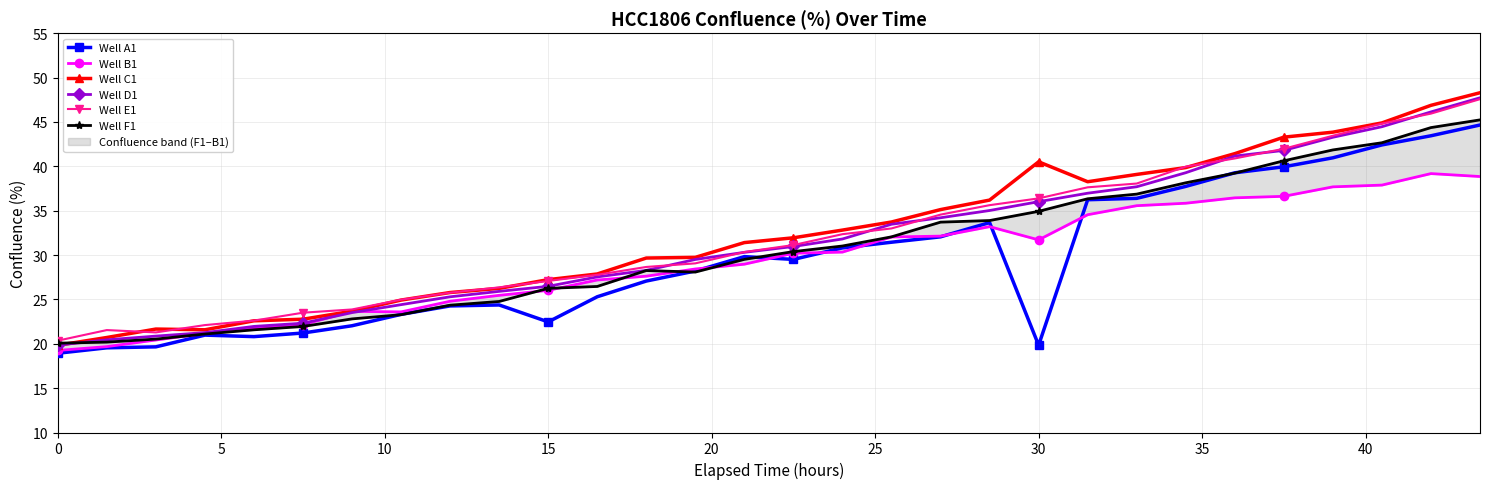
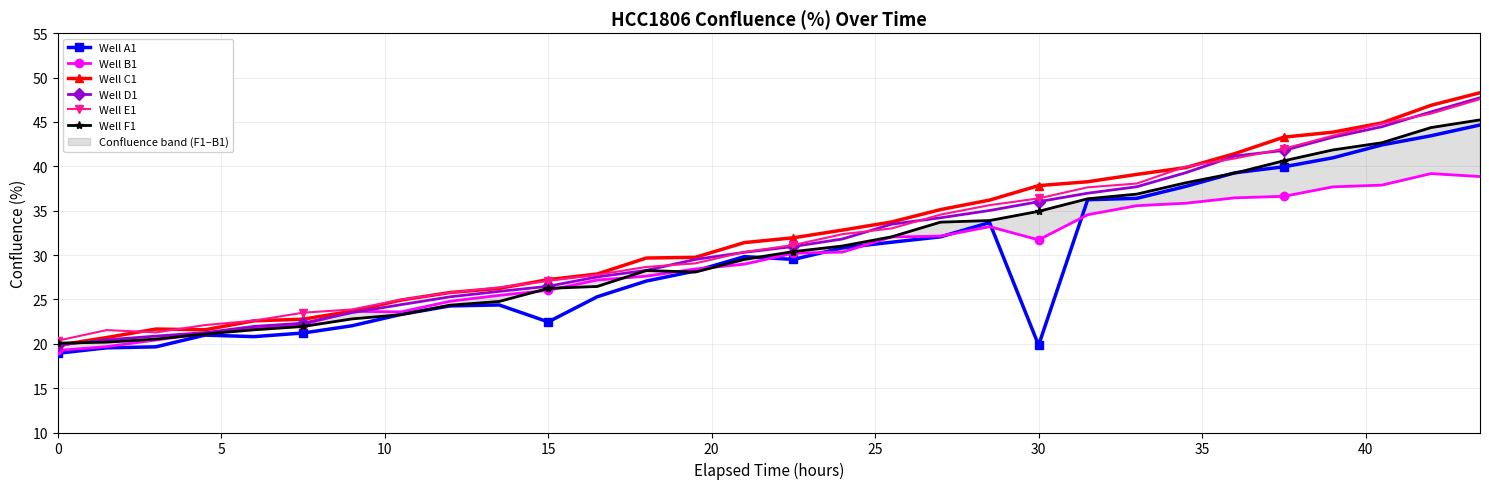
  {
    "Well A1": {
      "0": 19,
      "15": 22,
      "30": 20
    },
    "Well B1": {
      "0": 19,
      "30": 32
    },
    "Well D1": {
      "30": 36
    },
    "Well E1": {
      "30": 36
    },
    "Well C1": {
-     "30": 41
+     "30": 38
    }
  }
